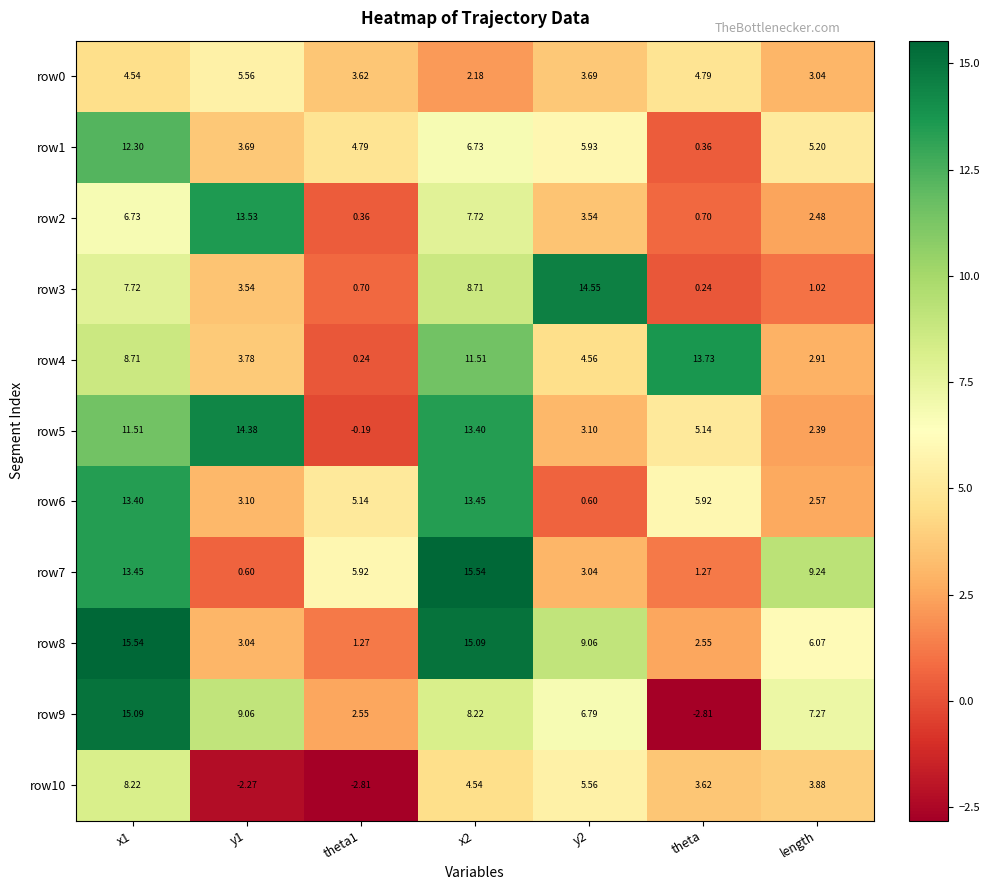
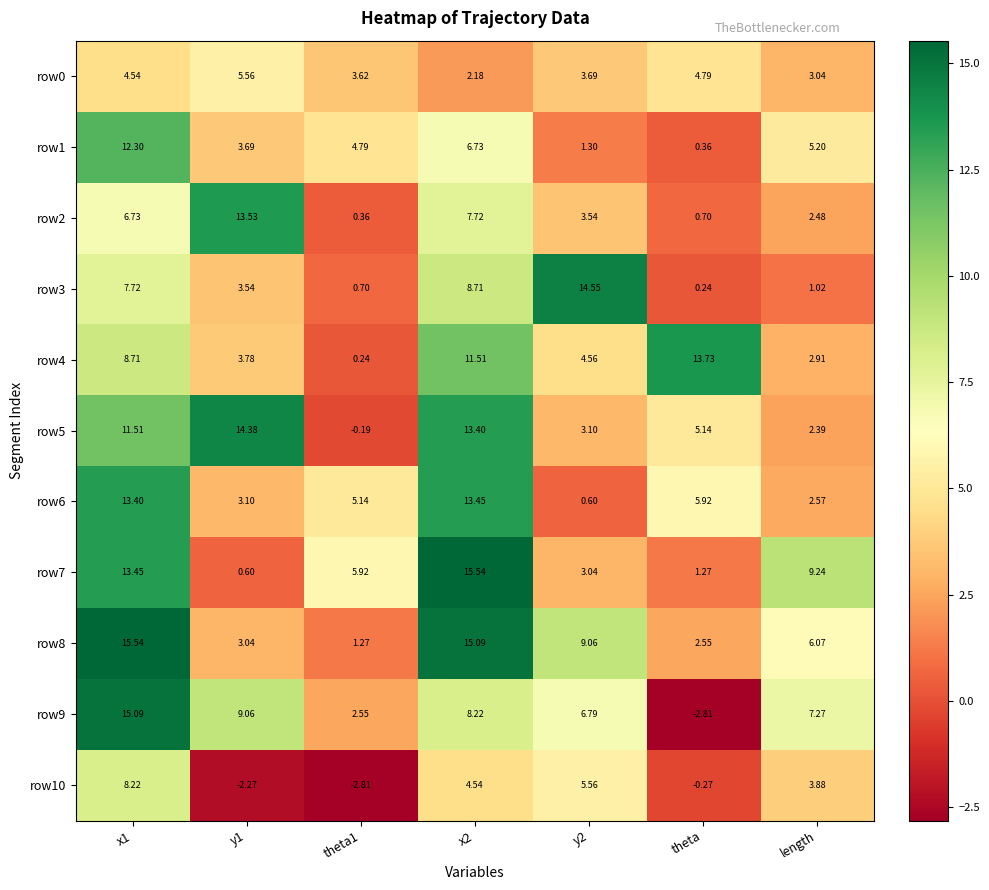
  {
    "row0": {
      "x1": 4.54,
      "y1": 5.56,
      "theta1": 3.62,
      "x2": 2.18,
      "y2": 3.69,
      "theta": 4.79,
      "length": 3.04
    },
    "row1": {
      "x1": 12.30,
      "y1": 3.69,
      "theta1": 4.79,
      "x2": 6.73,
-     "y2": 5.93,
+     "y2": 1.30,
      "theta": 0.36,
      "length": 5.20
    },
    "row2": {
      "x1": 6.73,
      "y1": 13.53,
      "theta1": 0.36,
      "x2": 7.72,
      "y2": 3.54,
      "theta": 0.70,
      "length": 2.48
    },
    "row3": {
      "x1": 7.72,
      "y1": 3.54,
      "theta1": 0.70,
      "x2": 8.71,
      "y2": 14.55,
      "theta": 0.24,
      "length": 1.02
    },
    "row4": {
      "x1": 8.71,
      "y1": 3.78,
      "theta1": 0.24,
      "x2": 11.51,
      "y2": 4.56,
      "theta": 13.73,
      "length": 2.91
    },
    "row5": {
      "x1": 11.51,
      "y1": 14.38,
      "theta1": -0.19,
      "x2": 13.40,
      "y2": 3.10,
      "theta": 5.14,
      "length": 2.39
    },
    "row6": {
      "x1": 13.40,
      "y1": 3.10,
      "theta1": 5.14,
      "x2": 13.45,
      "y2": 0.60,
      "theta": 5.92,
      "length": 2.57
    },
    "row7": {
      "x1": 13.45,
      "y1": 0.60,
      "theta1": 5.92,
      "x2": 15.54,
      "y2": 3.04,
      "theta": 1.27,
      "length": 9.24
    },
    "row8": {
      "x1": 15.54,
      "y1": 3.04,
      "theta1": 1.27,
      "x2": 15.09,
      "y2": 9.06,
      "theta": 2.55,
      "length": 6.07
    },
    "row9": {
      "x1": 15.09,
      "y1": 9.06,
      "theta1": 2.55,
      "x2": 8.22,
      "y2": 6.79,
      "theta": -2.81,
      "length": 7.27
    },
    "row10": {
      "x1": 8.22,
      "y1": -2.27,
      "theta1": -2.81,
      "x2": 4.54,
      "y2": 5.56,
-     "theta": 3.62,
+     "theta": -0.27,
      "length": 3.88
    }
  }
